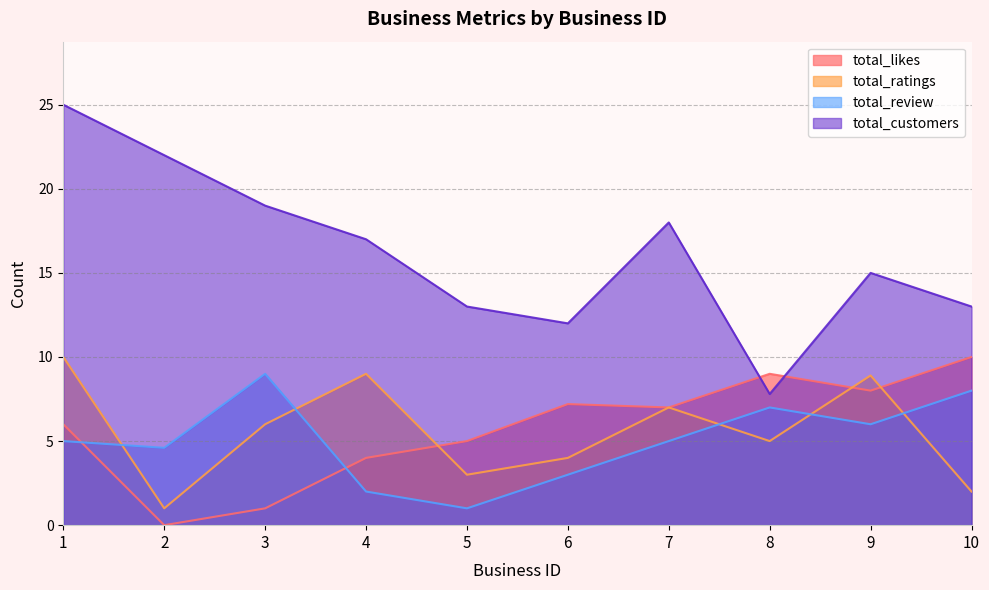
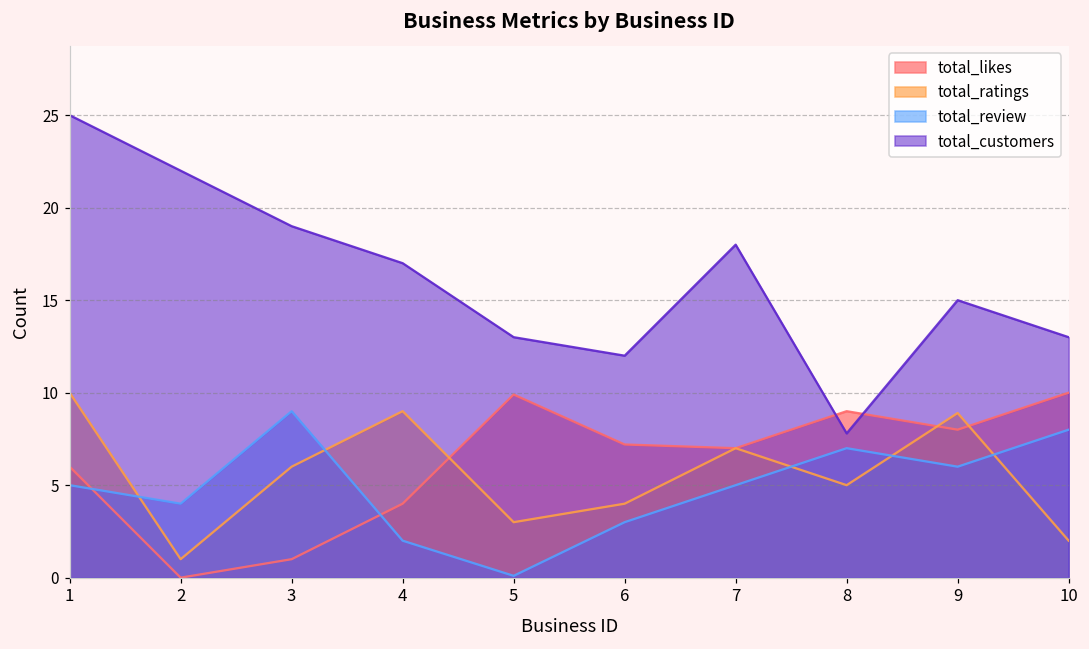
  {
    "total_likes": {
      "1": 6.0,
      "2": 0.0,
      "3": 1.0,
      "4": 4.0,
-     "5": 5.0,
+     "5": 9.9,
      "6": 7.2,
      "8": 9.0,
      "9": 8.0,
      "10": 10.0
    },
    "total_ratings": {
      "1": 10.0,
      "2": 1.0,
      "3": 6.0,
      "4": 9.0,
      "5": 3.0,
      "6": 4.0,
      "8": 5.0,
      "9": 8.9,
      "10": 2.0
    },
    "total_review": {
      "1": 5.0,
-     "2": 4.6,
+     "2": 4.0,
      "3": 9.0,
      "4": 2.0,
-     "5": 1.0,
+     "5": 0.1,
      "6": 3.0,
      "7": 5.0,
      "8": 7.0,
      "9": 6.0,
      "10": 8.0
    },
    "total_customers": {
      "1": 25.0,
      "2": 22.0,
      "3": 19.0,
      "4": 17.0,
      "5": 13.0,
      "6": 12.0,
      "7": 18.0,
      "8": 7.8,
      "9": 15.0,
      "10": 13.0
    }
  }
